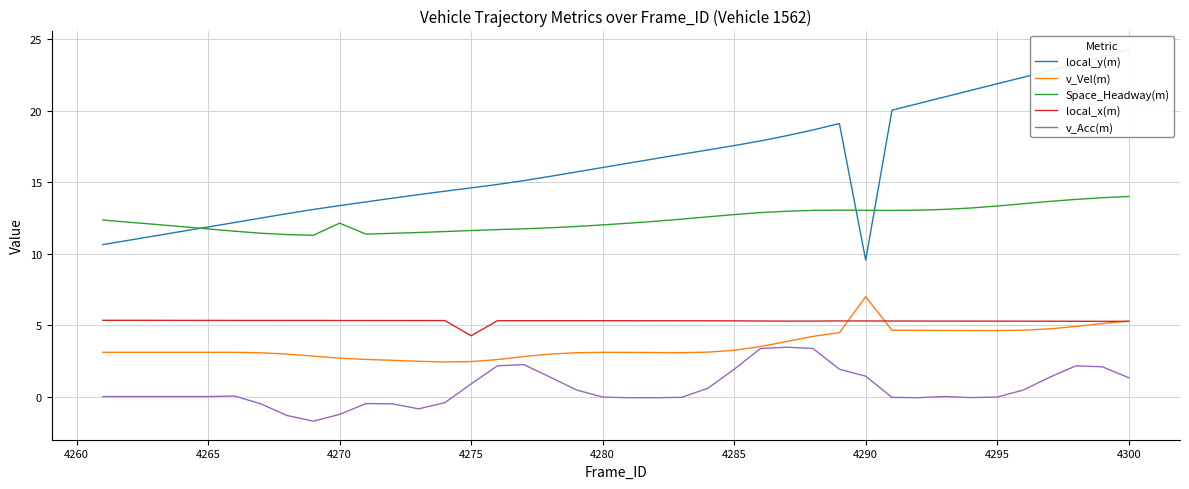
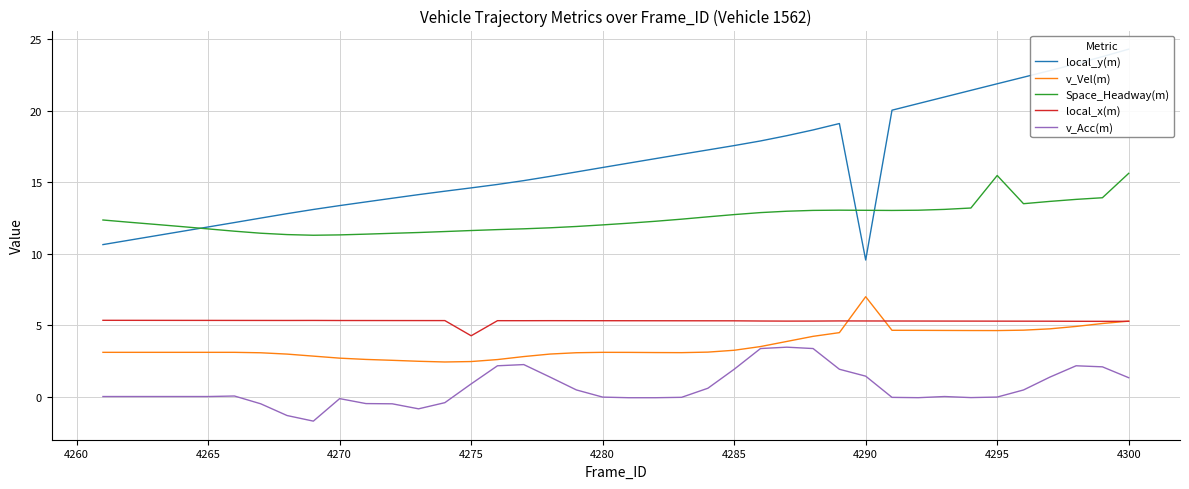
  {
    "local_y(m)": {
      "4270": 13.4,
      "4275": 14.6,
      "4280": 16.0,
      "4285": 17.6,
      "4290": 9.6,
      "4295": 21.9
    },
    "v_Vel(m)": {
      "4265": 3.1,
      "4270": 2.7,
      "4275": 2.4,
      "4280": 3.1,
      "4285": 3.2,
      "4290": 7.0,
      "4295": 4.6
    },
    "Space_Headway(m)": {
-     "4270": 12.1,
+     "4270": 11.3,
      "4275": 11.6,
      "4280": 12.0,
      "4285": 12.7,
      "4290": 13.0,
-     "4295": 13.3,
-     "4300": 14.0
+     "4295": 15.5,
+     "4300": 15.6
    },
    "local_x(m)": {
      "4265": 5.3,
      "4270": 5.3,
      "4275": 4.3,
      "4280": 5.3,
      "4285": 5.3,
      "4290": 5.3,
      "4295": 5.3
    },
    "v_Acc(m)": {
      "4265": 0.0,
-     "4270": -1.2,
+     "4270": -0.1,
      "4275": 0.9,
      "4280": 0.0,
      "4285": 1.9,
      "4290": 1.4,
      "4295": 0.0,
      "4300": 1.3
    }
  }
